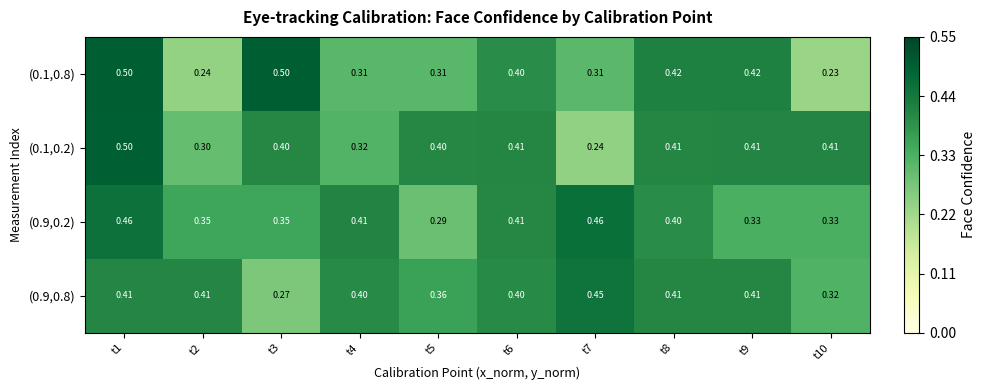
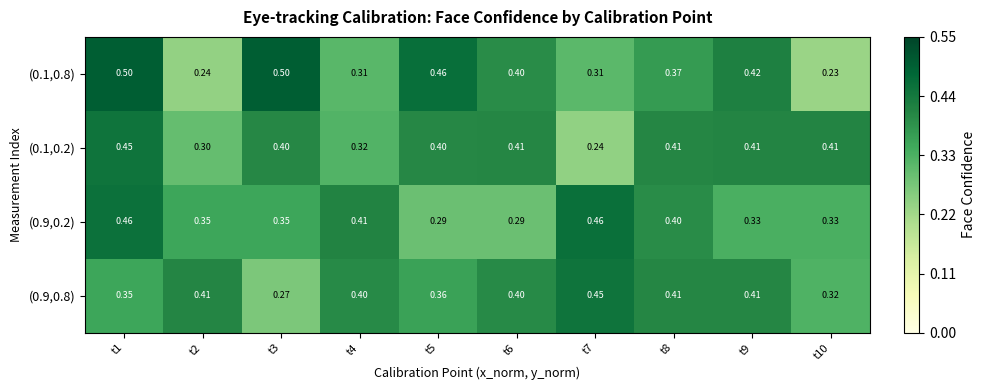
  {
    "(0.1,0.8)": {
      "t1": 0.50,
      "t2": 0.24,
      "t3": 0.50,
      "t4": 0.31,
-     "t5": 0.31,
+     "t5": 0.46,
      "t6": 0.40,
      "t7": 0.31,
-     "t8": 0.42,
+     "t8": 0.37,
      "t9": 0.42,
      "t10": 0.23
    },
    "(0.1,0.2)": {
-     "t1": 0.50,
+     "t1": 0.45,
      "t2": 0.30,
      "t3": 0.40,
      "t4": 0.32,
      "t5": 0.40,
      "t6": 0.41,
      "t7": 0.24,
      "t8": 0.41,
      "t9": 0.41,
      "t10": 0.41
    },
    "(0.9,0.2)": {
      "t1": 0.46,
      "t2": 0.35,
      "t3": 0.35,
      "t4": 0.41,
      "t5": 0.29,
-     "t6": 0.41,
+     "t6": 0.29,
      "t7": 0.46,
      "t8": 0.40,
      "t9": 0.33,
      "t10": 0.33
    },
    "(0.9,0.8)": {
-     "t1": 0.41,
+     "t1": 0.35,
      "t2": 0.41,
      "t3": 0.27,
      "t4": 0.40,
      "t5": 0.36,
      "t6": 0.40,
      "t7": 0.45,
      "t8": 0.41,
      "t9": 0.41,
      "t10": 0.32
    }
  }
